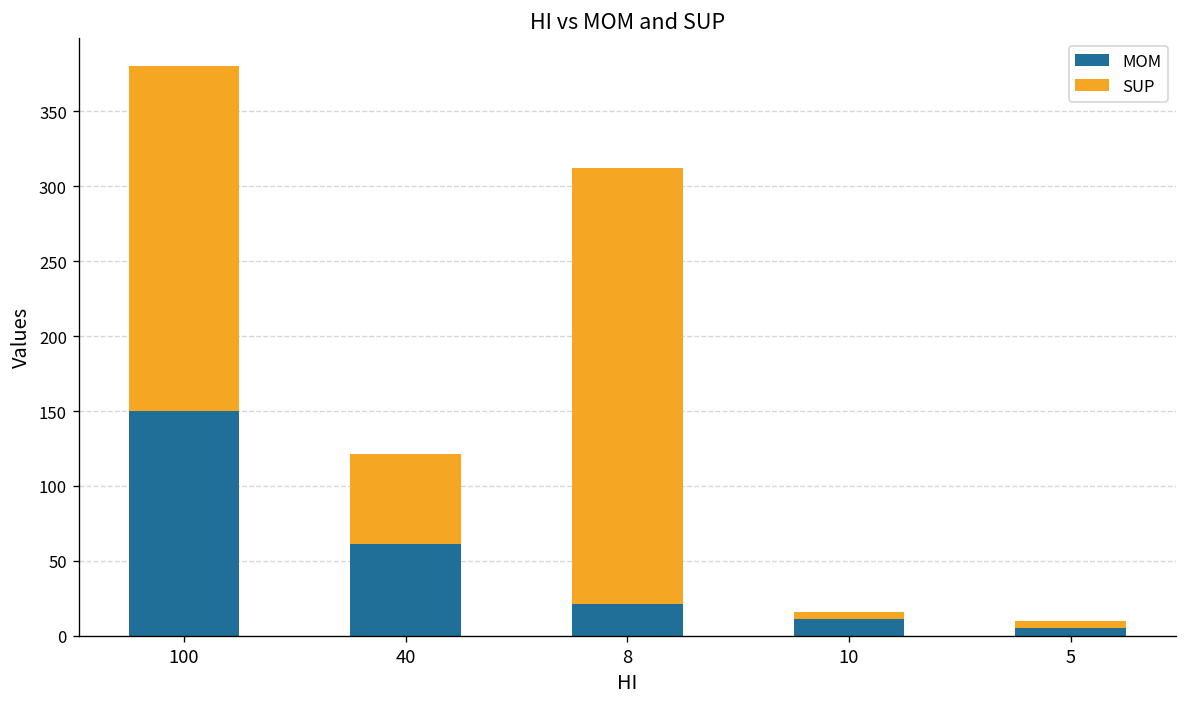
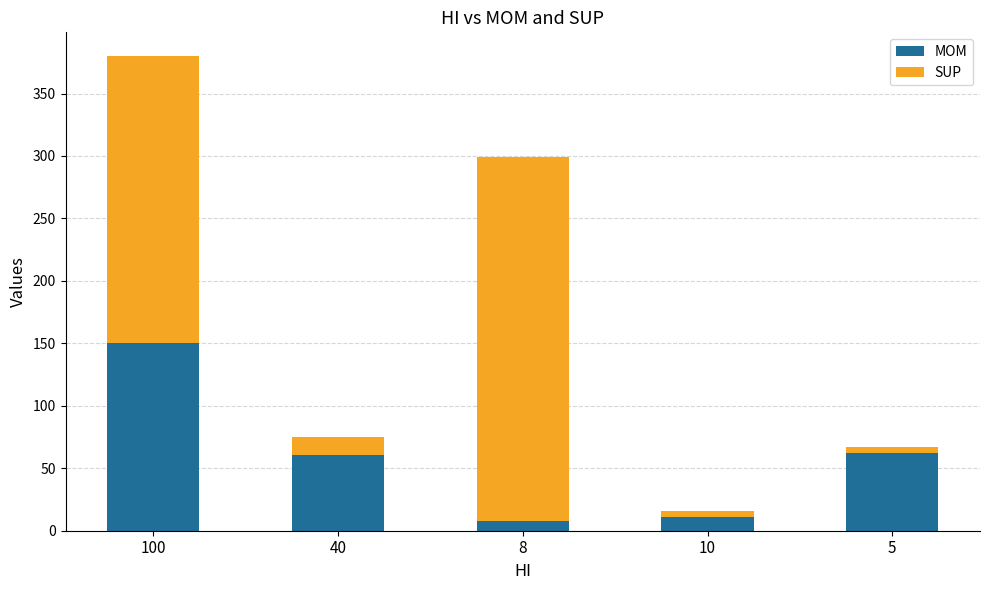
  {
    "MOM": {
      "100": 150,
      "40": 61,
-     "8": 21,
+     "8": 8,
      "10": 11,
-     "5": 5
+     "5": 62
    },
    "SUP": {
      "100": 230,
-     "40": 60,
+     "40": 14,
      "8": 291,
      "10": 5,
      "5": 5
    }
  }
